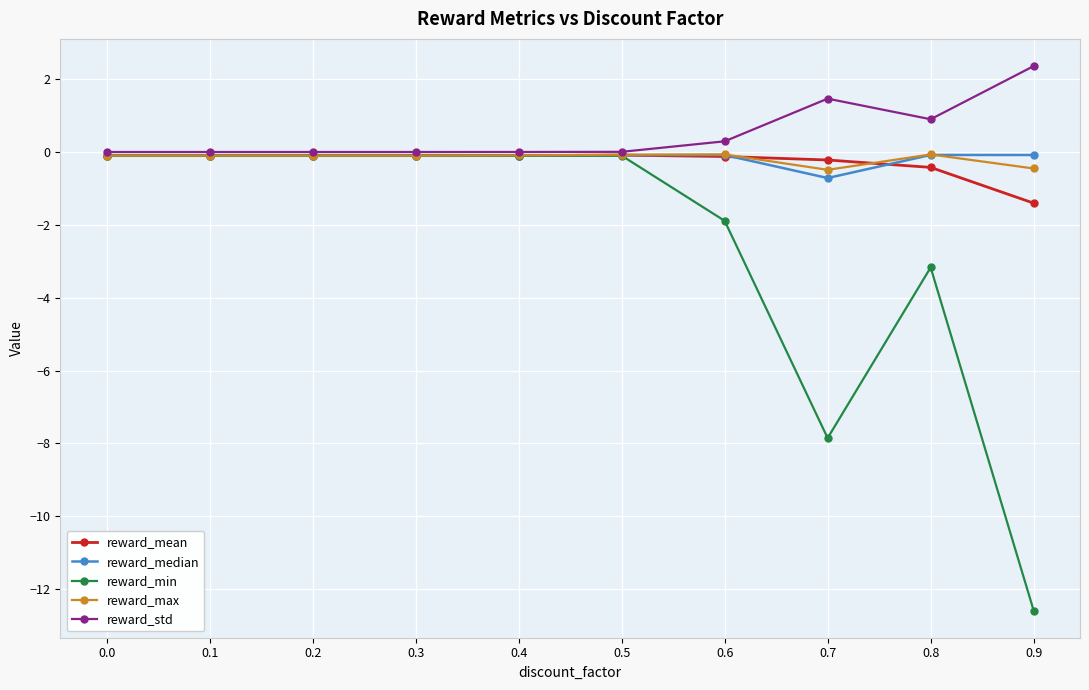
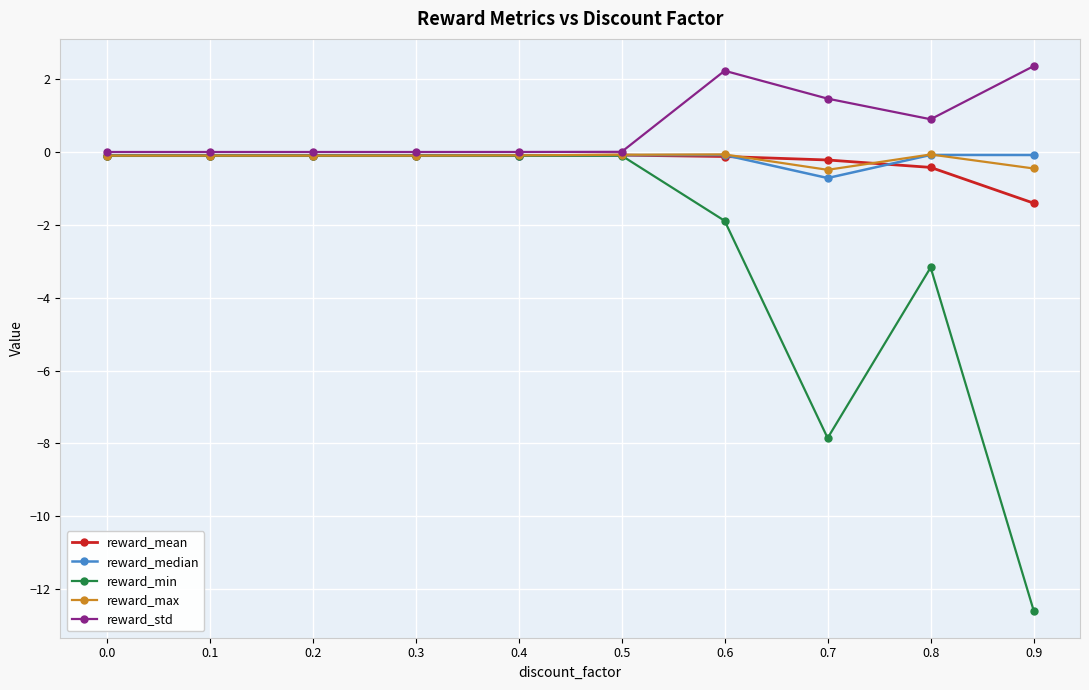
  {
    "reward_mean": {
      "0.7": -0.2,
      "0.8": -0.4,
      "0.9": -1.4
    },
    "reward_median": {
      "0.7": -0.7,
      "0.9": -0.1
    },
    "reward_min": {
      "0.6": -1.9,
      "0.7": -7.9,
      "0.8": -3.2,
      "0.9": -12.6
    },
    "reward_max": {
      "0.7": -0.5,
      "0.9": -0.5
    },
    "reward_std": {
      "0.0": 0.0,
      "0.1": 0.0,
      "0.2": 0.0,
      "0.3": 0.0,
      "0.4": 0.0,
      "0.5": 0.0,
-     "0.6": 0.3,
+     "0.6": 2.2,
      "0.7": 1.5,
      "0.8": 0.9,
      "0.9": 2.4
    }
  }
